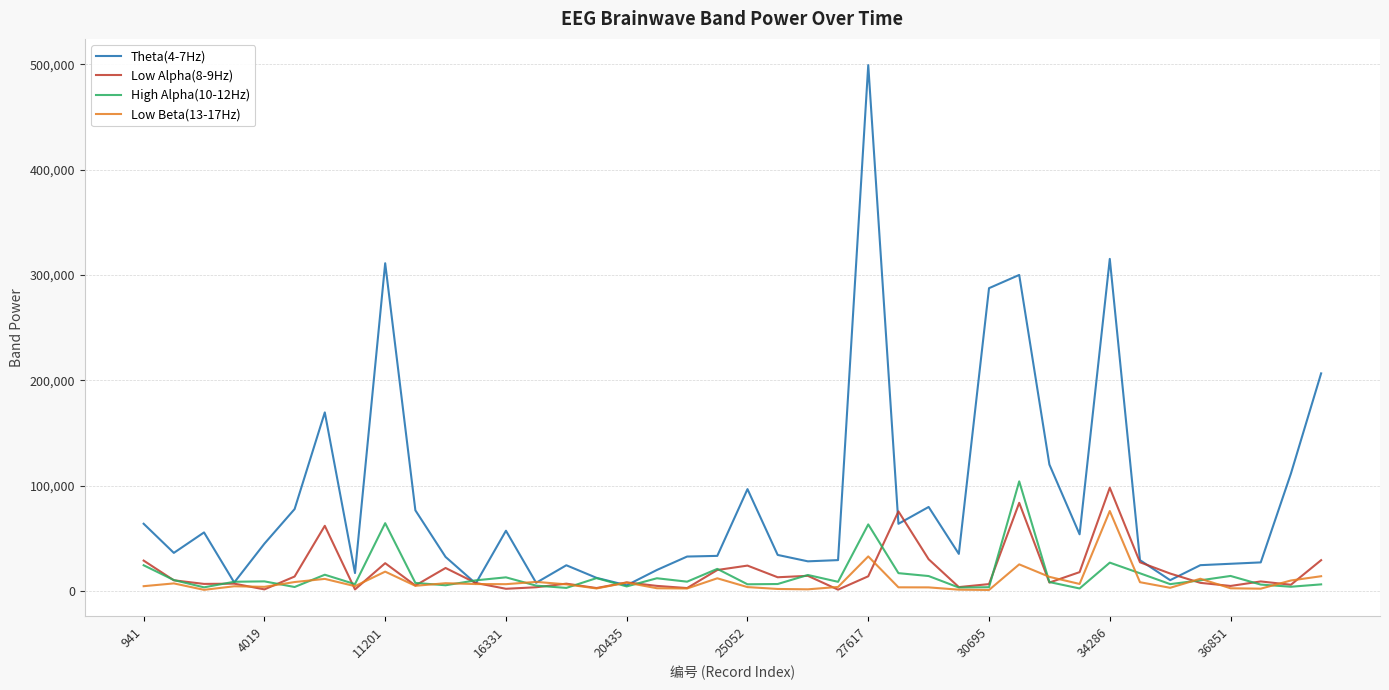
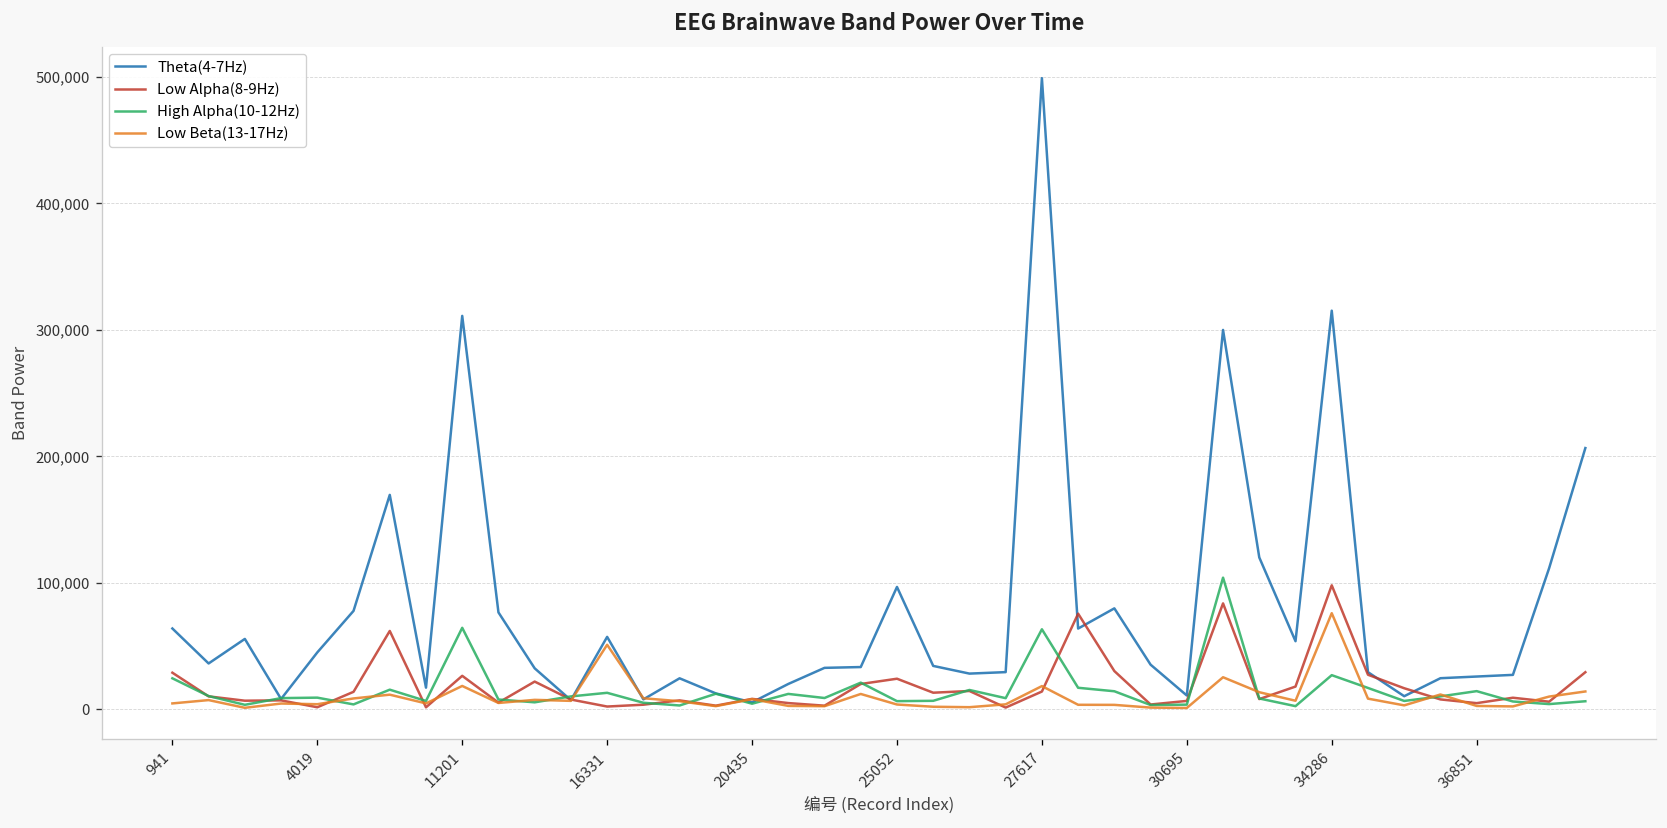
  {
    "Theta(4-7Hz)": {
      "941": "64,000",
      "4019": "45,000",
      "11201": "311,000",
      "16331": "57,000",
      "25052": "97,000",
      "27617": "499,000",
-     "30695": "287,000",
+     "30695": "11,000",
      "34286": "315,000",
      "36851": "26,000"
    },
    "Low Alpha(8-9Hz)": {
      "941": "29,000",
      "4019": "2,000",
      "11201": "26,000",
      "16331": "2,000",
      "25052": "24,000",
      "27617": "14,000",
      "30695": "7,000",
      "34286": "98,000"
    },
    "High Alpha(10-12Hz)": {
      "941": "24,000",
      "4019": "9,000",
      "11201": "64,000",
      "16331": "13,000",
      "25052": "6,000",
      "27617": "63,000",
      "30695": "4,000",
      "34286": "27,000",
      "36851": "14,000"
    },
    "Low Beta(13-17Hz)": {
      "941": "5,000",
      "4019": "4,000",
      "11201": "18,000",
-     "16331": "7,000",
+     "16331": "51,000",
      "25052": "4,000",
-     "27617": "33,000",
+     "27617": "18,000",
      "30695": "1,000",
      "34286": "76,000"
    }
  }
